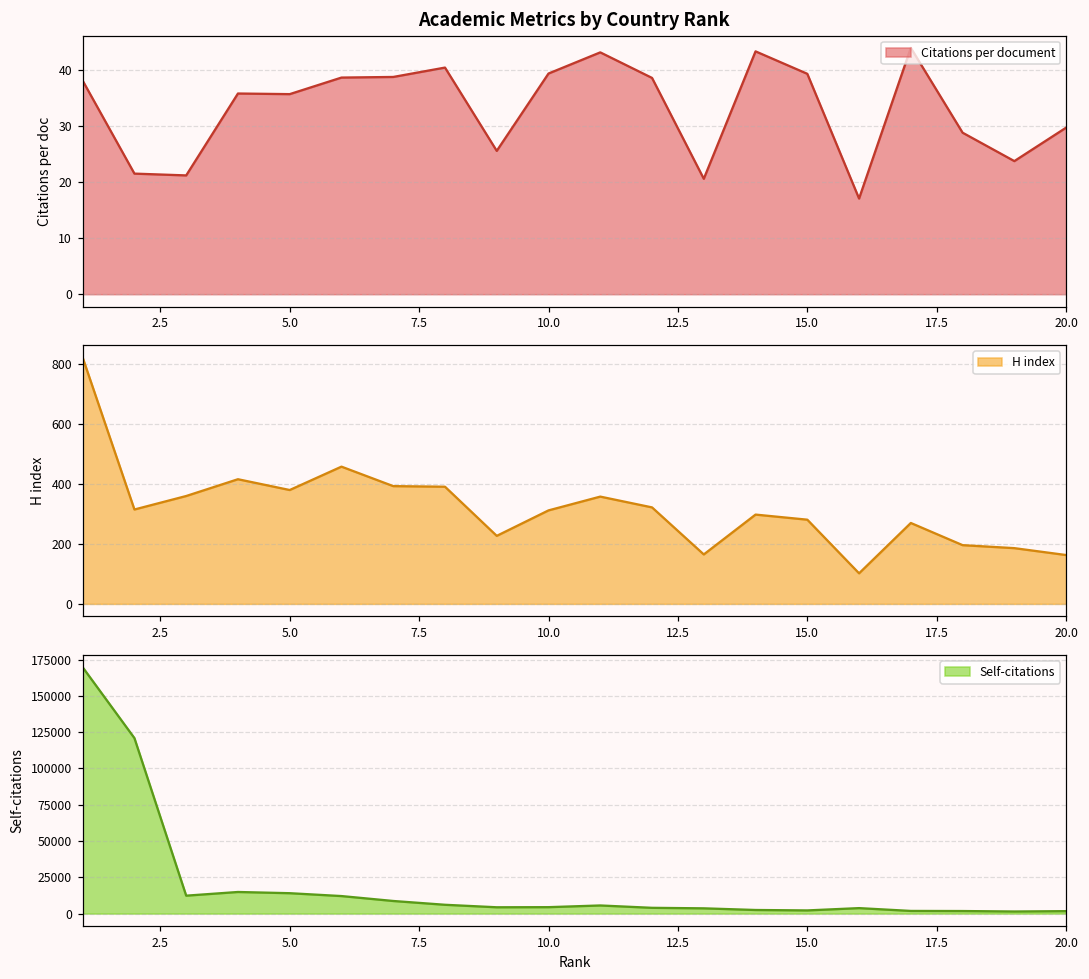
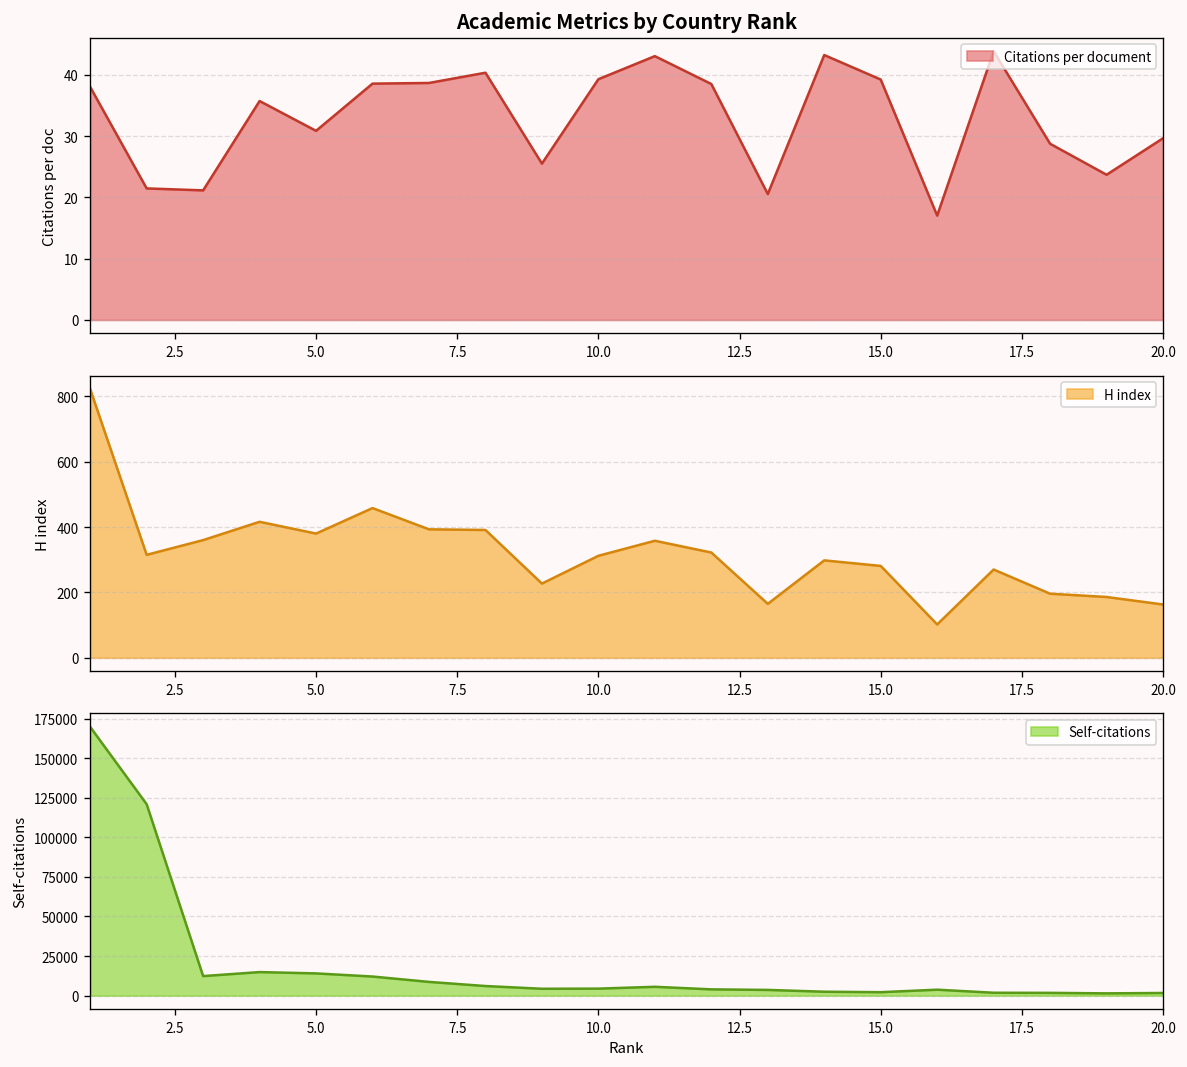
  {
    "Academic Metrics by Country Rank": {
-     "5.0": 36,
+     "5.0": 31,
      "10.0": 39,
      "15.0": 39,
      "20.0": 30
    }
  }
